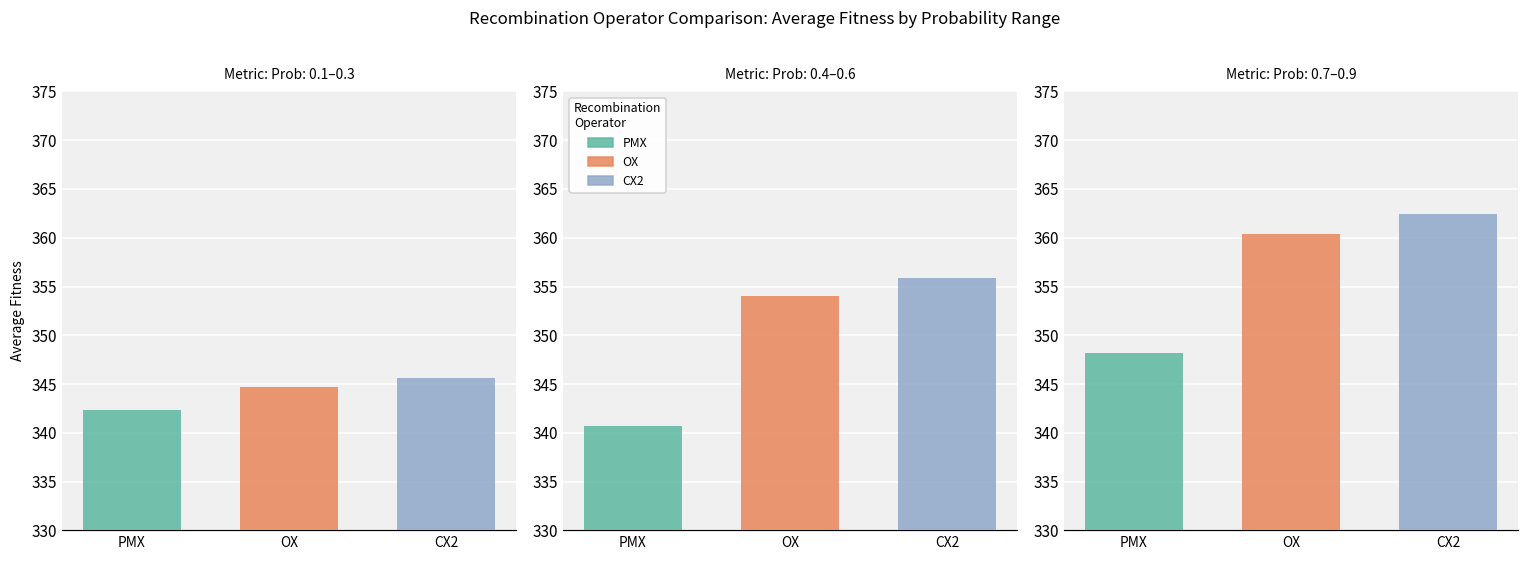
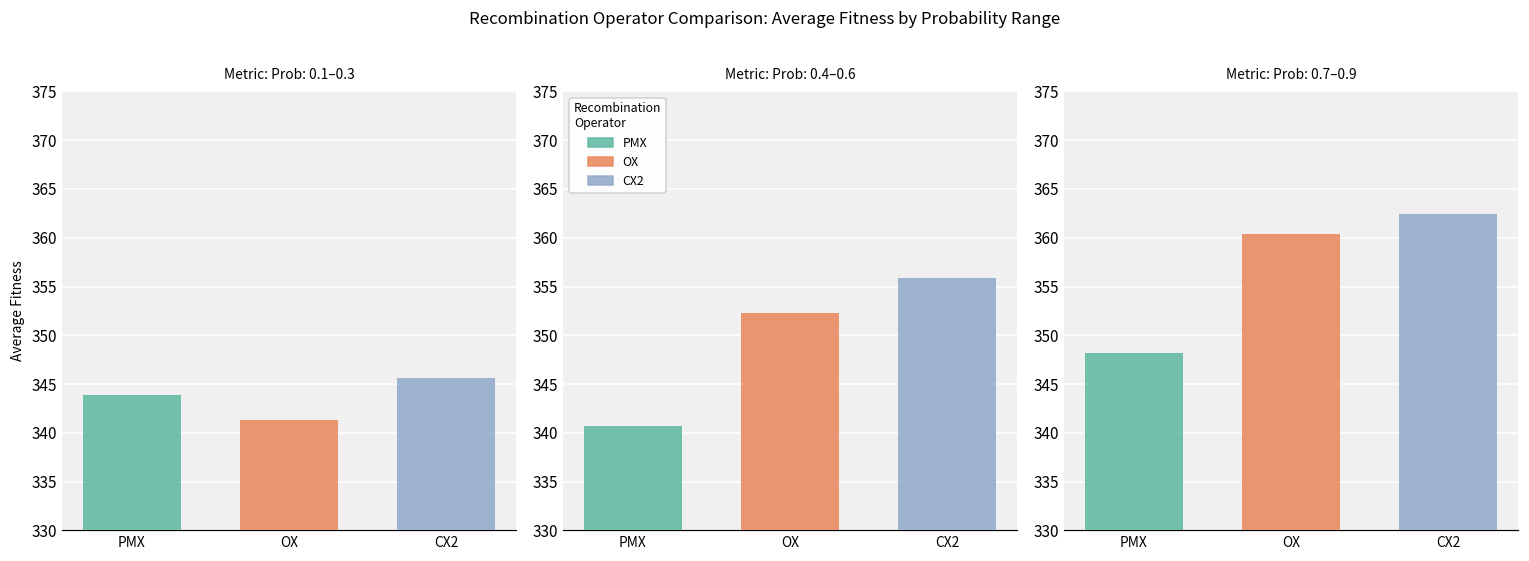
  {
    "Metric: Prob: 0.1–0.3": {
-     "PMX": 342,
-     "OX": 345,
+     "PMX": 344,
+     "OX": 341,
      "CX2": 346
    },
    "Metric: Prob: 0.4–0.6": {
      "PMX": 341,
-     "OX": 354,
+     "OX": 352,
      "CX2": 356
    },
    "Metric: Prob: 0.7–0.9": {
      "PMX": 348,
      "OX": 360,
      "CX2": 362
    }
  }
